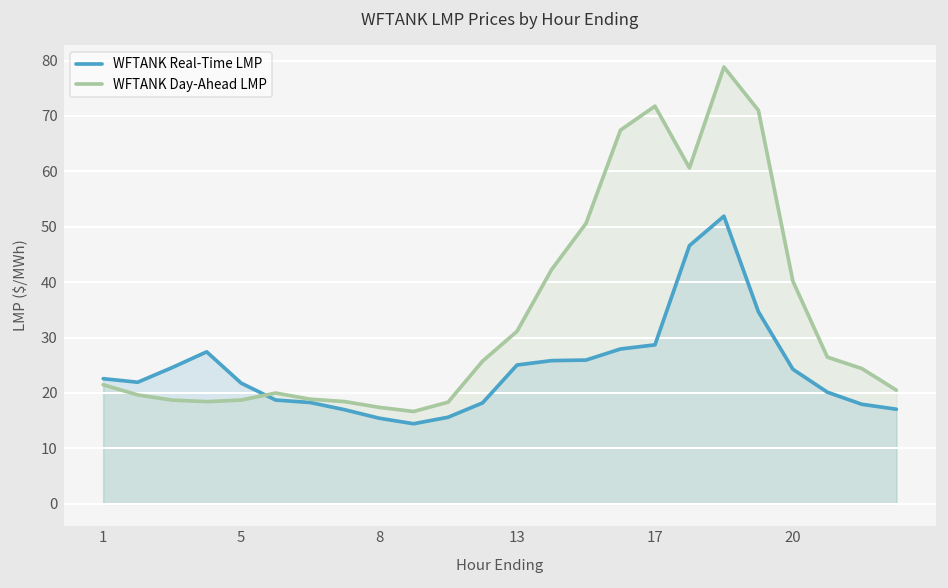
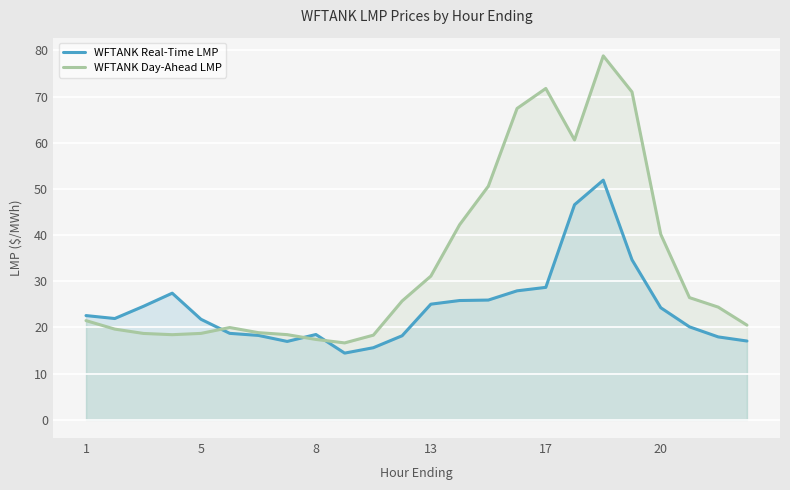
  {
    "WFTANK Real-Time LMP": {
-     "8": 15,
+     "8": 18,
      "20": 24
    },
    "WFTANK Day-Ahead LMP": {
      "8": 17,
      "20": 40
    }
  }
